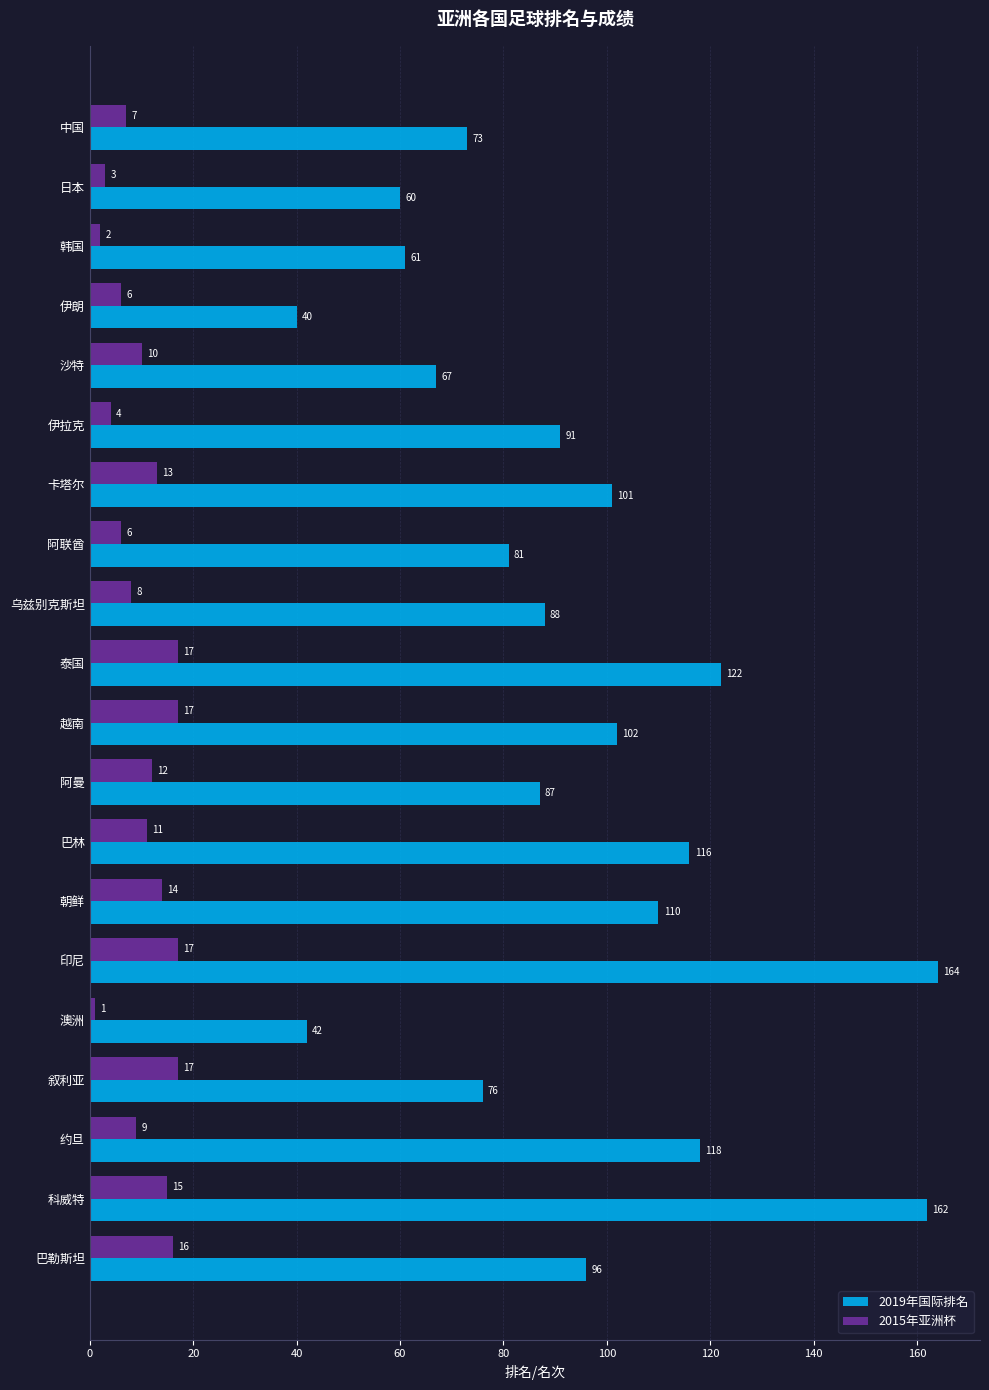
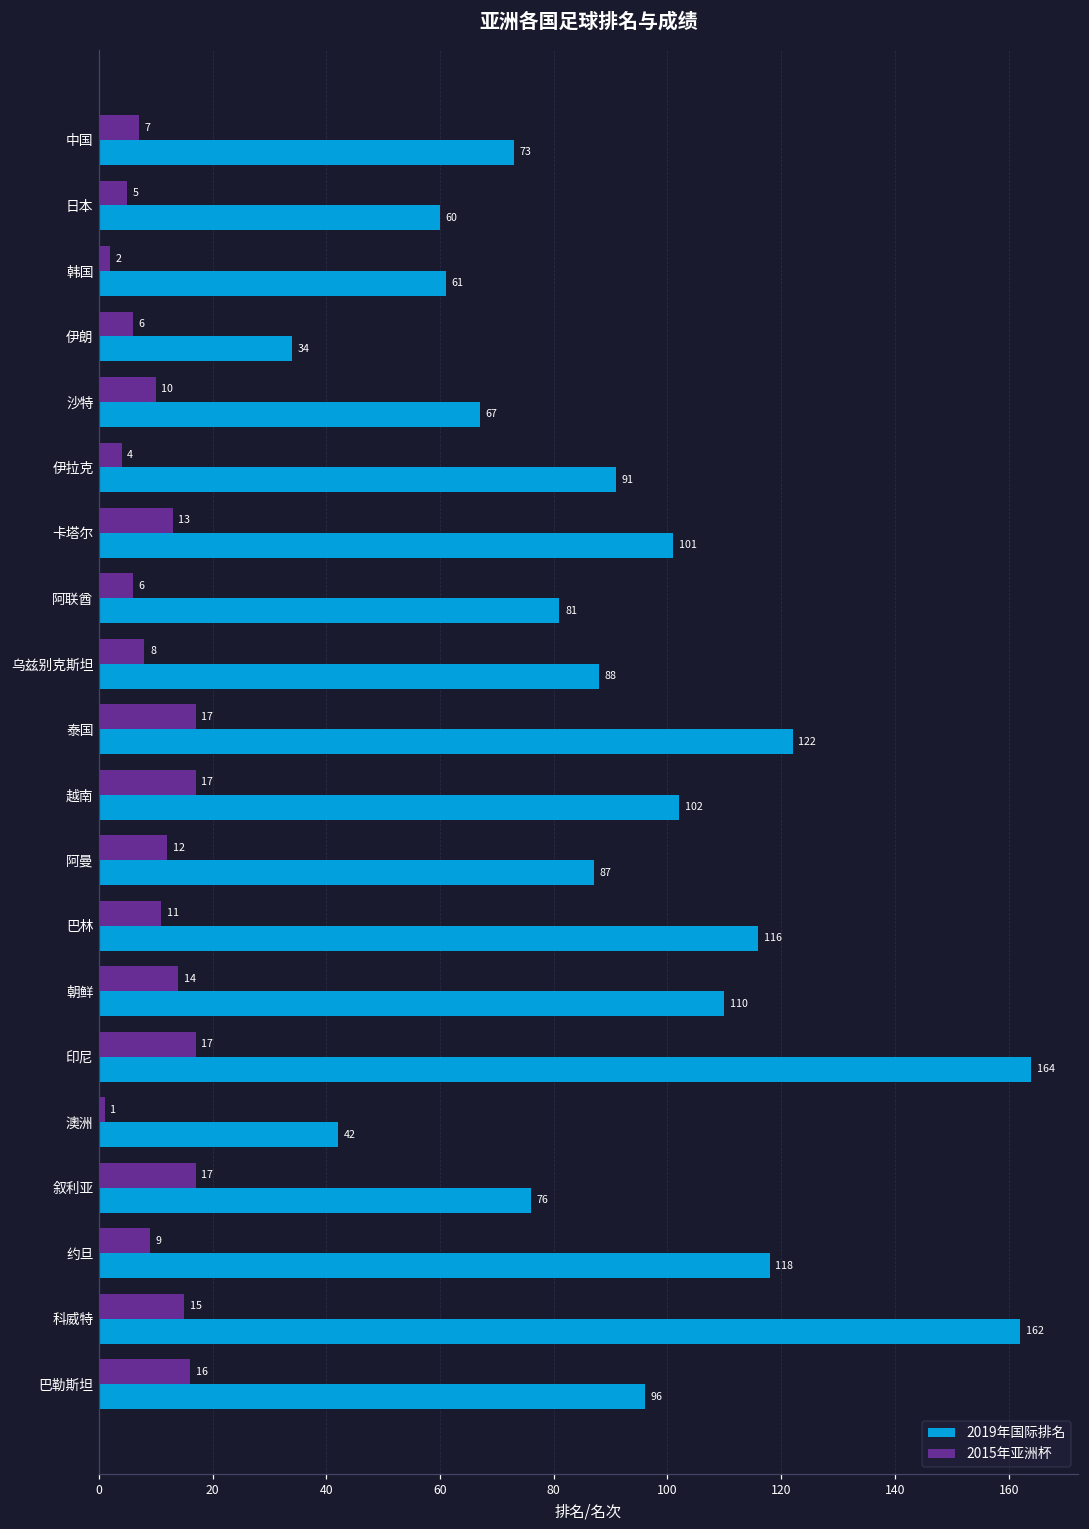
  {
    "2019年国际排名": {
      "中国": 73,
      "日本": 60,
      "韩国": 61,
-     "伊朗": 40,
+     "伊朗": 34,
      "沙特": 67,
      "伊拉克": 91,
      "卡塔尔": 101,
      "阿联酋": 81,
      "乌兹别克斯坦": 88,
      "泰国": 122,
      "越南": 102,
      "阿曼": 87,
      "巴林": 116,
      "朝鲜": 110,
      "印尼": 164,
      "澳洲": 42,
      "叙利亚": 76,
      "约旦": 118,
      "科威特": 162,
      "巴勒斯坦": 96
    },
    "2015年亚洲杯": {
      "中国": 7,
-     "日本": 3,
+     "日本": 5,
      "韩国": 2,
      "伊朗": 6,
      "沙特": 10,
      "伊拉克": 4,
      "卡塔尔": 13,
      "阿联酋": 6,
      "乌兹别克斯坦": 8,
      "泰国": 17,
      "越南": 17,
      "阿曼": 12,
      "巴林": 11,
      "朝鲜": 14,
      "印尼": 17,
      "澳洲": 1,
      "叙利亚": 17,
      "约旦": 9,
      "科威特": 15,
      "巴勒斯坦": 16
    }
  }
